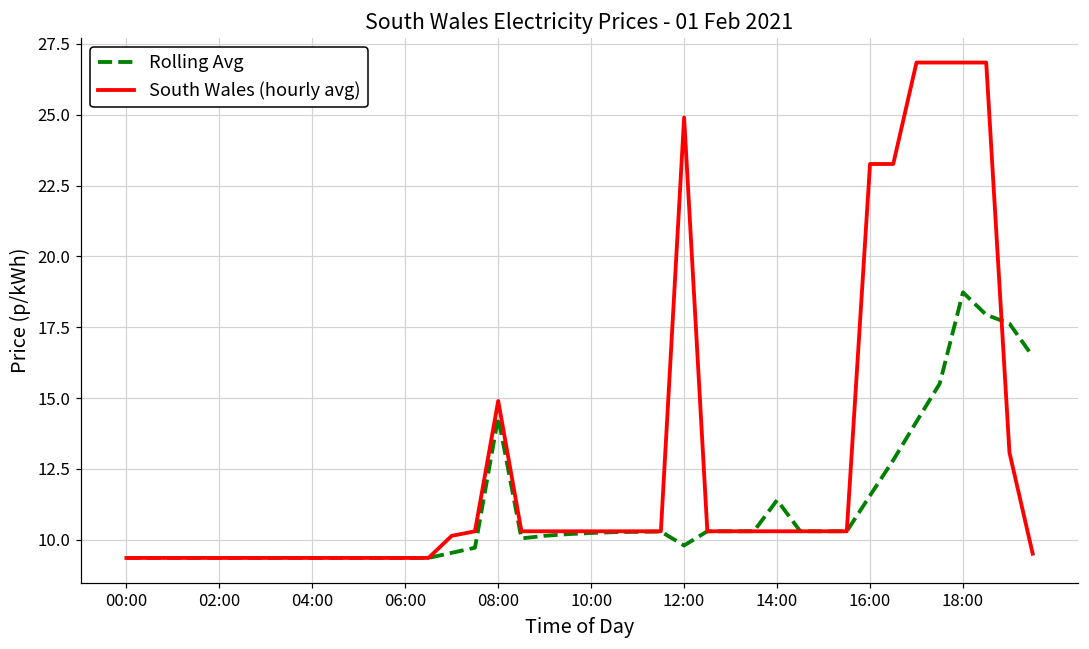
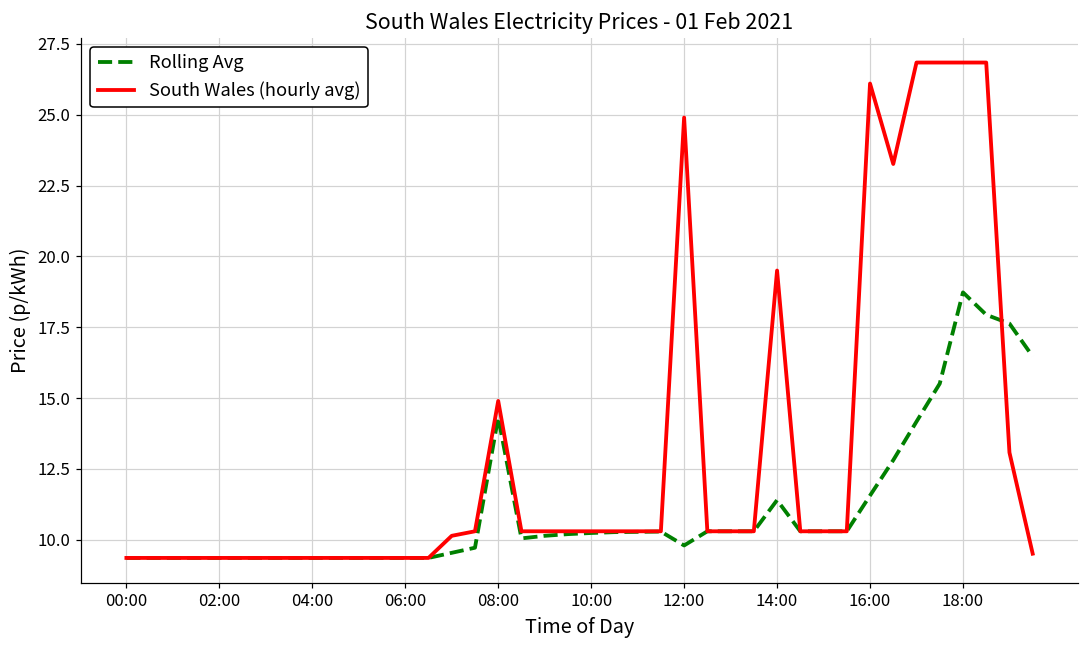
  {
    "Rolling Avg": {
      "08:00": 14.3,
      "12:00": 9.8,
      "14:00": 11.4,
      "16:00": 11.6,
      "18:00": 18.7
    },
    "South Wales (hourly avg)": {
      "08:00": 14.9,
      "12:00": 24.9,
-     "14:00": 10.3,
-     "16:00": 23.3,
+     "14:00": 19.5,
+     "16:00": 26.1,
      "18:00": 26.8
    }
  }
